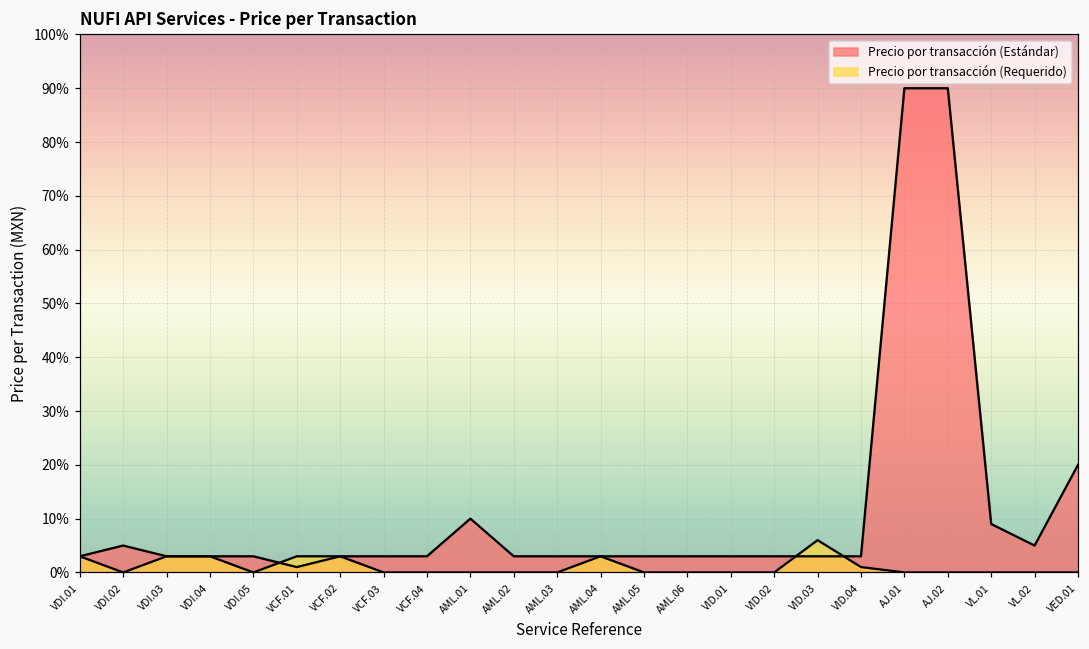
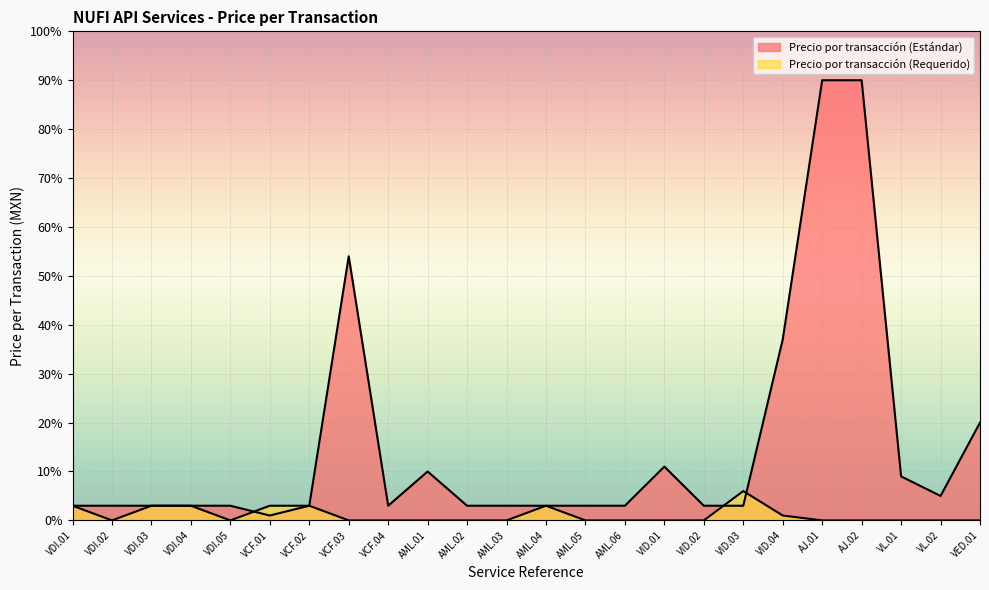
  {
    "Precio por transacción (Estándar)": {
-     "VDI.02": "5%",
+     "VDI.02": "3%",
      "VDI.05": "3%",
      "VCF.01": "1%",
-     "VCF.03": "3%",
+     "VCF.03": "54%",
      "VCF.04": "3%",
      "AML.01": "10%",
      "AML.02": "3%",
      "AML.03": "3%",
      "AML.05": "3%",
      "AML.06": "3%",
-     "VID.01": "3%",
+     "VID.01": "11%",
      "VID.02": "3%",
      "VID.03": "3%",
-     "VID.04": "3%",
+     "VID.04": "37%",
      "AJ.01": "90%",
      "AJ.02": "90%",
      "VL.01": "9%",
      "VL.02": "5%",
      "VED.01": "20%"
    },
    "Precio por transacción (Requerido)": {
      "VDI.02": "0%",
      "VDI.05": "0%",
      "VCF.01": "3%",
      "VCF.03": "0%",
      "VCF.04": "0%",
      "AML.01": "0%",
      "AML.02": "0%",
      "AML.03": "0%",
      "AML.05": "0%",
      "AML.06": "0%",
      "VID.01": "0%",
      "VID.02": "0%",
      "VID.03": "6%",
      "VID.04": "1%",
      "AJ.01": "0%",
      "AJ.02": "0%",
      "VL.01": "0%",
      "VL.02": "0%",
      "VED.01": "0%"
    }
  }
